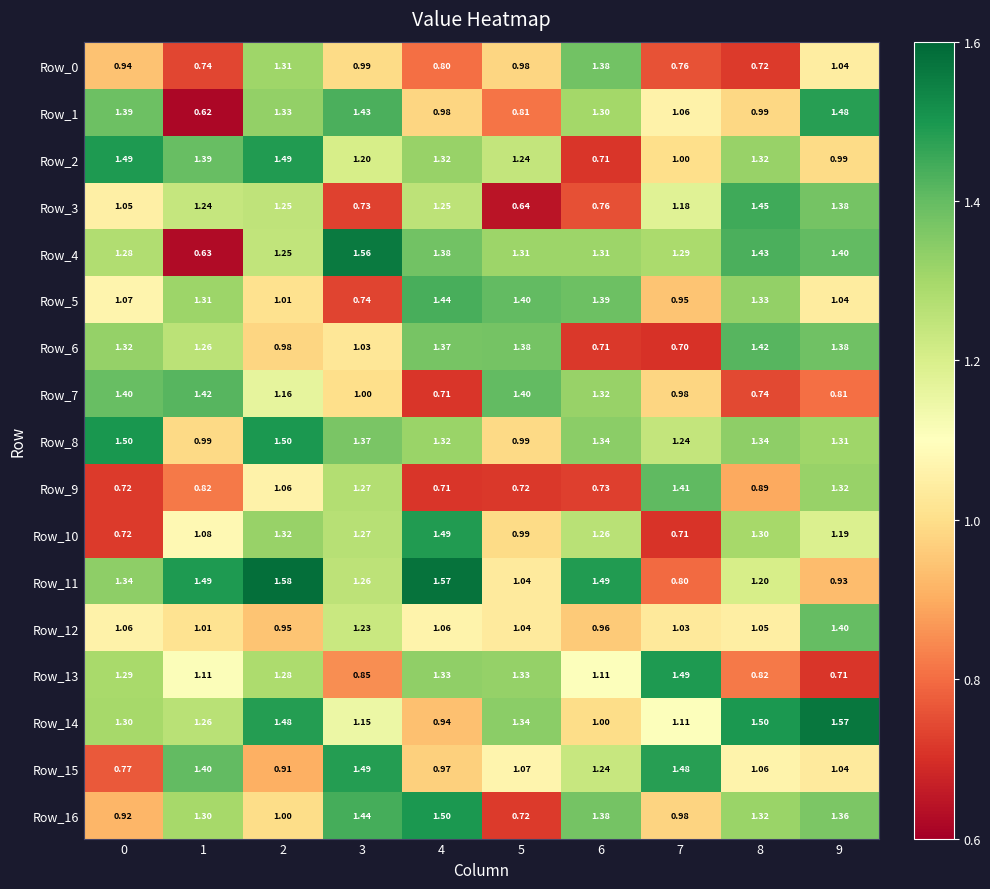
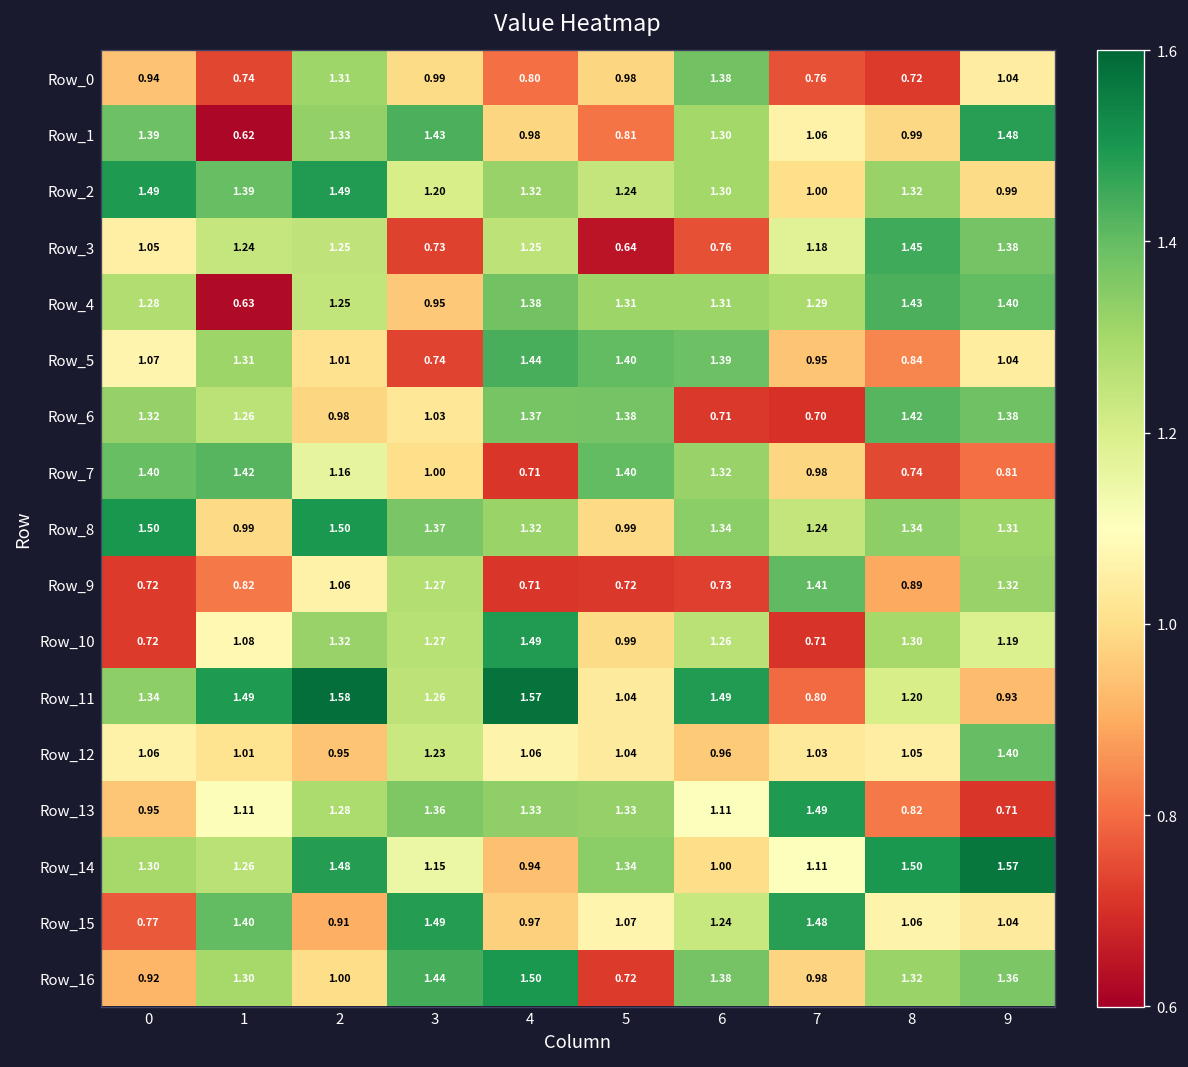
  {
    "Row_0": {
      "0": 0.94,
      "1": 0.74,
      "2": 1.31,
      "3": 0.99,
      "4": 0.80,
      "5": 0.98,
      "6": 1.38,
      "7": 0.76,
      "8": 0.72,
      "9": 1.04
    },
    "Row_1": {
      "0": 1.39,
      "1": 0.62,
      "2": 1.33,
      "3": 1.43,
      "4": 0.98,
      "5": 0.81,
      "6": 1.30,
      "7": 1.06,
      "8": 0.99,
      "9": 1.48
    },
    "Row_2": {
      "0": 1.49,
      "1": 1.39,
      "2": 1.49,
      "3": 1.20,
      "4": 1.32,
      "5": 1.24,
-     "6": 0.71,
+     "6": 1.30,
      "7": 1.00,
      "8": 1.32,
      "9": 0.99
    },
    "Row_3": {
      "0": 1.05,
      "1": 1.24,
      "2": 1.25,
      "3": 0.73,
      "4": 1.25,
      "5": 0.64,
      "6": 0.76,
      "7": 1.18,
      "8": 1.45,
      "9": 1.38
    },
    "Row_4": {
      "0": 1.28,
      "1": 0.63,
      "2": 1.25,
-     "3": 1.56,
+     "3": 0.95,
      "4": 1.38,
      "5": 1.31,
      "6": 1.31,
      "7": 1.29,
      "8": 1.43,
      "9": 1.40
    },
    "Row_5": {
      "0": 1.07,
      "1": 1.31,
      "2": 1.01,
      "3": 0.74,
      "4": 1.44,
      "5": 1.40,
      "6": 1.39,
      "7": 0.95,
-     "8": 1.33,
+     "8": 0.84,
      "9": 1.04
    },
    "Row_6": {
      "0": 1.32,
      "1": 1.26,
      "2": 0.98,
      "3": 1.03,
      "4": 1.37,
      "5": 1.38,
      "6": 0.71,
      "7": 0.70,
      "8": 1.42,
      "9": 1.38
    },
    "Row_7": {
      "0": 1.40,
      "1": 1.42,
      "2": 1.16,
      "3": 1.00,
      "4": 0.71,
      "5": 1.40,
      "6": 1.32,
      "7": 0.98,
      "8": 0.74,
      "9": 0.81
    },
    "Row_8": {
      "0": 1.50,
      "1": 0.99,
      "2": 1.50,
      "3": 1.37,
      "4": 1.32,
      "5": 0.99,
      "6": 1.34,
      "7": 1.24,
      "8": 1.34,
      "9": 1.31
    },
    "Row_9": {
      "0": 0.72,
      "1": 0.82,
      "2": 1.06,
      "3": 1.27,
      "4": 0.71,
      "5": 0.72,
      "6": 0.73,
      "7": 1.41,
      "8": 0.89,
      "9": 1.32
    },
    "Row_10": {
      "0": 0.72,
      "1": 1.08,
      "2": 1.32,
      "3": 1.27,
      "4": 1.49,
      "5": 0.99,
      "6": 1.26,
      "7": 0.71,
      "8": 1.30,
      "9": 1.19
    },
    "Row_11": {
      "0": 1.34,
      "1": 1.49,
      "2": 1.58,
      "3": 1.26,
      "4": 1.57,
      "5": 1.04,
      "6": 1.49,
      "7": 0.80,
      "8": 1.20,
      "9": 0.93
    },
    "Row_12": {
      "0": 1.06,
      "1": 1.01,
      "2": 0.95,
      "3": 1.23,
      "4": 1.06,
      "5": 1.04,
      "6": 0.96,
      "7": 1.03,
      "8": 1.05,
      "9": 1.40
    },
    "Row_13": {
-     "0": 1.29,
+     "0": 0.95,
      "1": 1.11,
      "2": 1.28,
-     "3": 0.85,
+     "3": 1.36,
      "4": 1.33,
      "5": 1.33,
      "6": 1.11,
      "7": 1.49,
      "8": 0.82,
      "9": 0.71
    },
    "Row_14": {
      "0": 1.30,
      "1": 1.26,
      "2": 1.48,
      "3": 1.15,
      "4": 0.94,
      "5": 1.34,
      "6": 1.00,
      "7": 1.11,
      "8": 1.50,
      "9": 1.57
    },
    "Row_15": {
      "0": 0.77,
      "1": 1.40,
      "2": 0.91,
      "3": 1.49,
      "4": 0.97,
      "5": 1.07,
      "6": 1.24,
      "7": 1.48,
      "8": 1.06,
      "9": 1.04
    },
    "Row_16": {
      "0": 0.92,
      "1": 1.30,
      "2": 1.00,
      "3": 1.44,
      "4": 1.50,
      "5": 0.72,
      "6": 1.38,
      "7": 0.98,
      "8": 1.32,
      "9": 1.36
    }
  }
